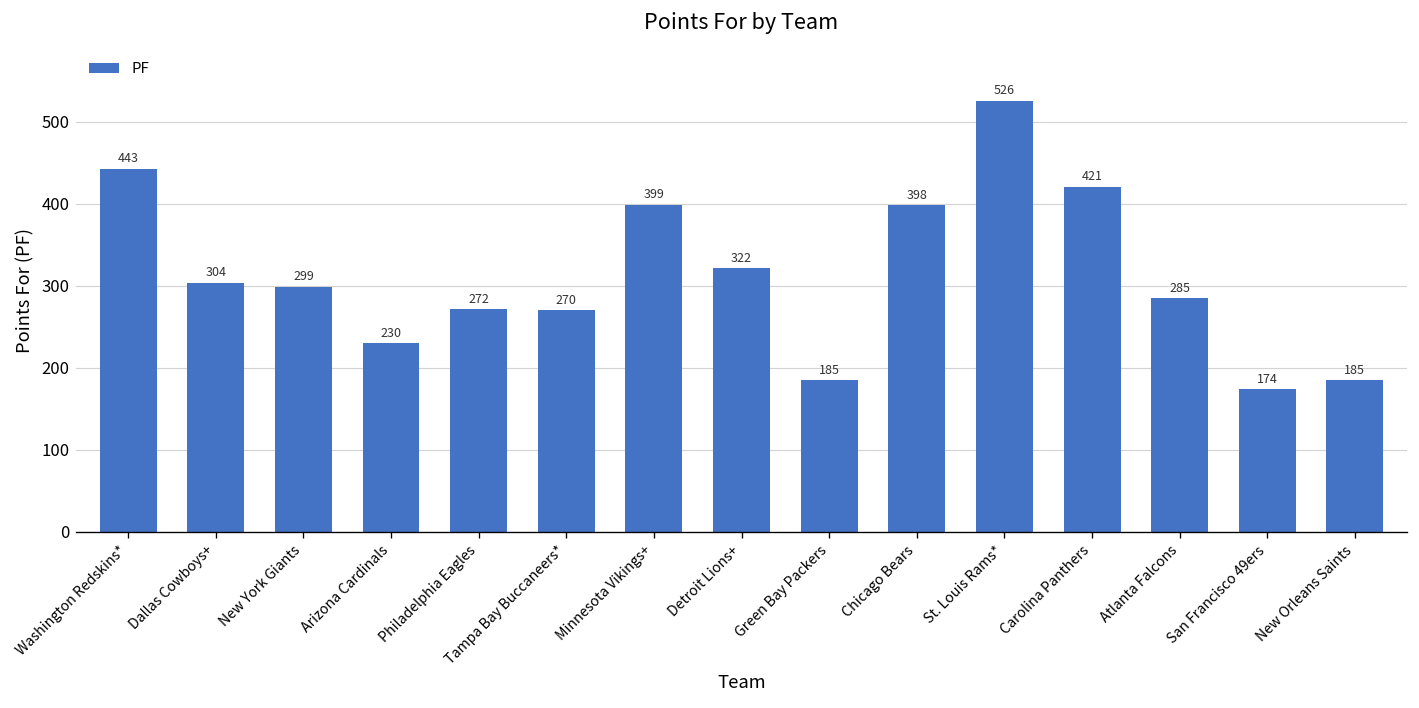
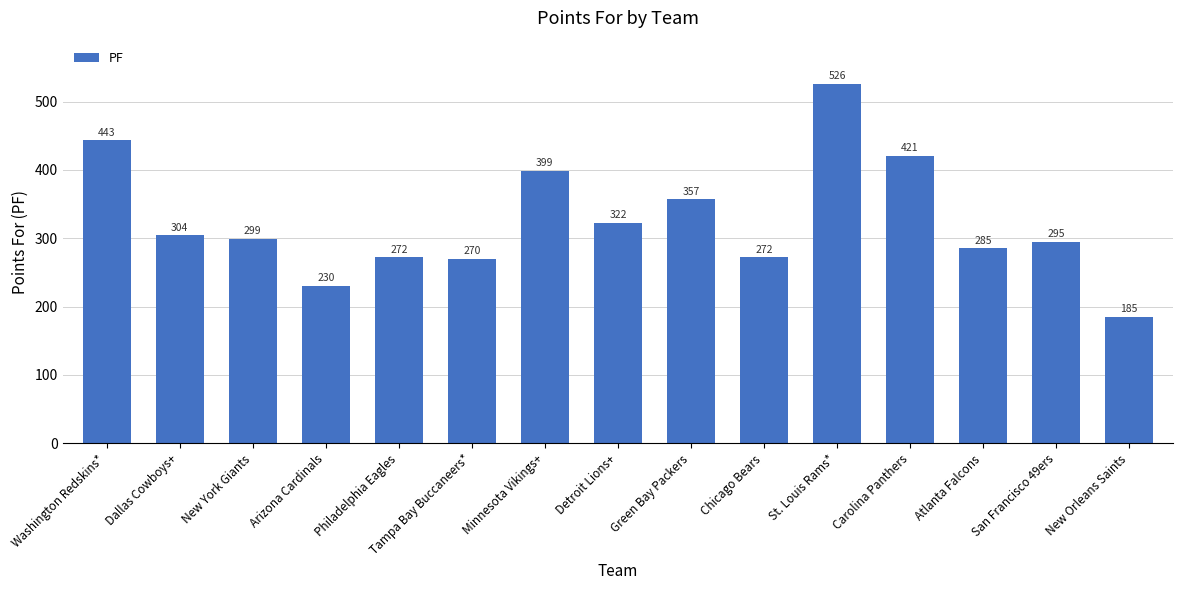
  {
    "Washington Redskins*": 443,
    "Dallas Cowboys+": 304,
    "New York Giants": 299,
    "Arizona Cardinals": 230,
    "Philadelphia Eagles": 272,
    "Tampa Bay Buccaneers*": 270,
    "Minnesota Vikings+": 399,
    "Detroit Lions+": 322,
-   "Green Bay Packers": 185,
-   "Chicago Bears": 398,
+   "Green Bay Packers": 357,
+   "Chicago Bears": 272,
    "St. Louis Rams*": 526,
    "Carolina Panthers": 421,
    "Atlanta Falcons": 285,
-   "San Francisco 49ers": 174,
+   "San Francisco 49ers": 295,
    "New Orleans Saints": 185
  }
